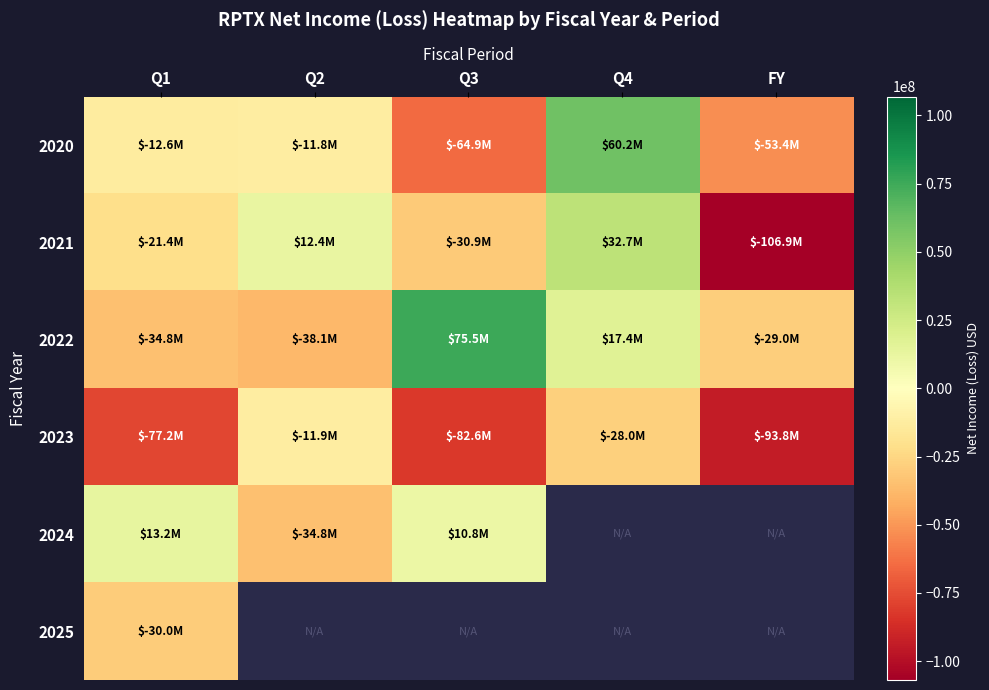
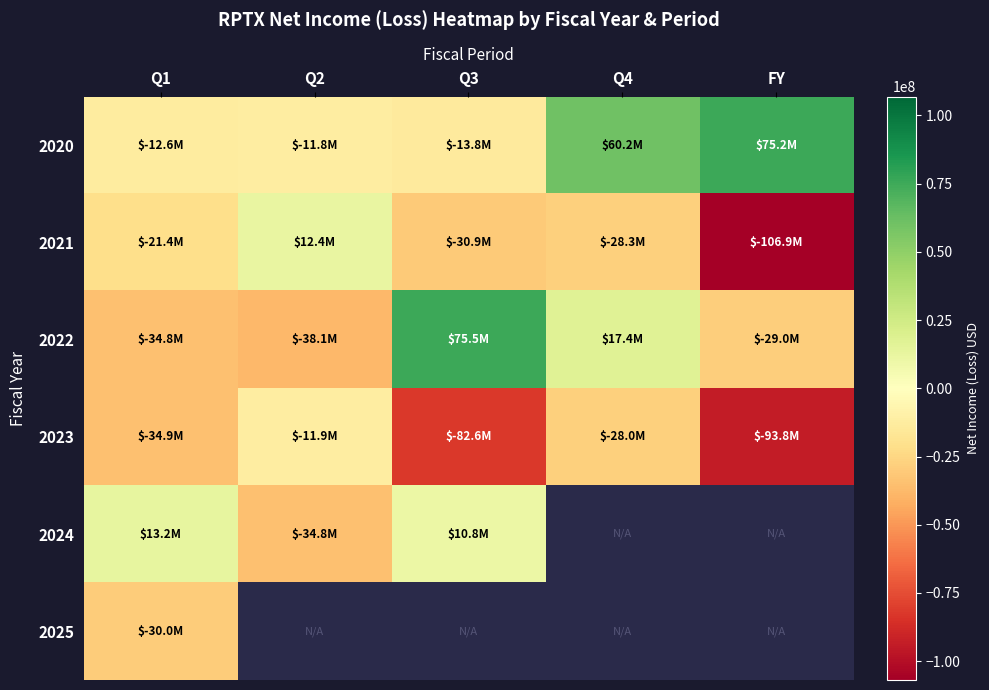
  {
    "2020": {
      "Q1": "$-12.6M",
      "Q2": "$-11.8M",
-     "Q3": "$-64.9M",
+     "Q3": "$-13.8M",
      "Q4": "$60.2M",
-     "FY": "$-53.4M"
+     "FY": "$75.2M"
    },
    "2021": {
      "Q1": "$-21.4M",
      "Q2": "$12.4M",
      "Q3": "$-30.9M",
-     "Q4": "$32.7M",
+     "Q4": "$-28.3M",
      "FY": "$-106.9M"
    },
    "2022": {
      "Q1": "$-34.8M",
      "Q2": "$-38.1M",
      "Q3": "$75.5M",
      "Q4": "$17.4M",
      "FY": "$-29.0M"
    },
    "2023": {
-     "Q1": "$-77.2M",
+     "Q1": "$-34.9M",
      "Q2": "$-11.9M",
      "Q3": "$-82.6M",
      "Q4": "$-28.0M",
      "FY": "$-93.8M"
    },
    "2024": {
      "Q1": "$13.2M",
      "Q2": "$-34.8M",
      "Q3": "$10.8M"
    },
    "2025": {
      "Q1": "$-30.0M"
    }
  }
